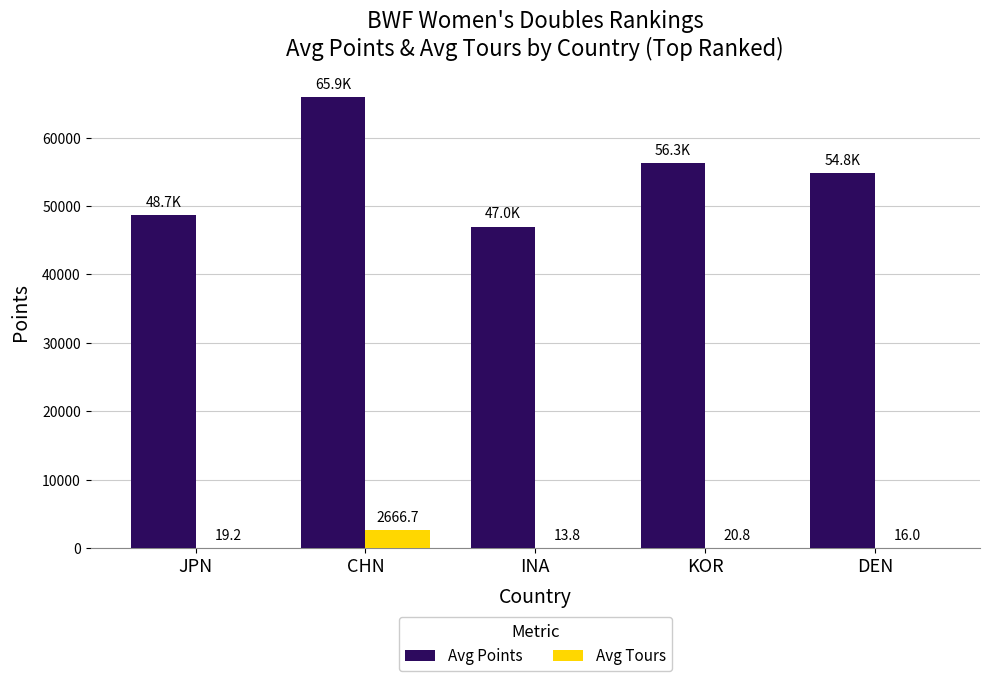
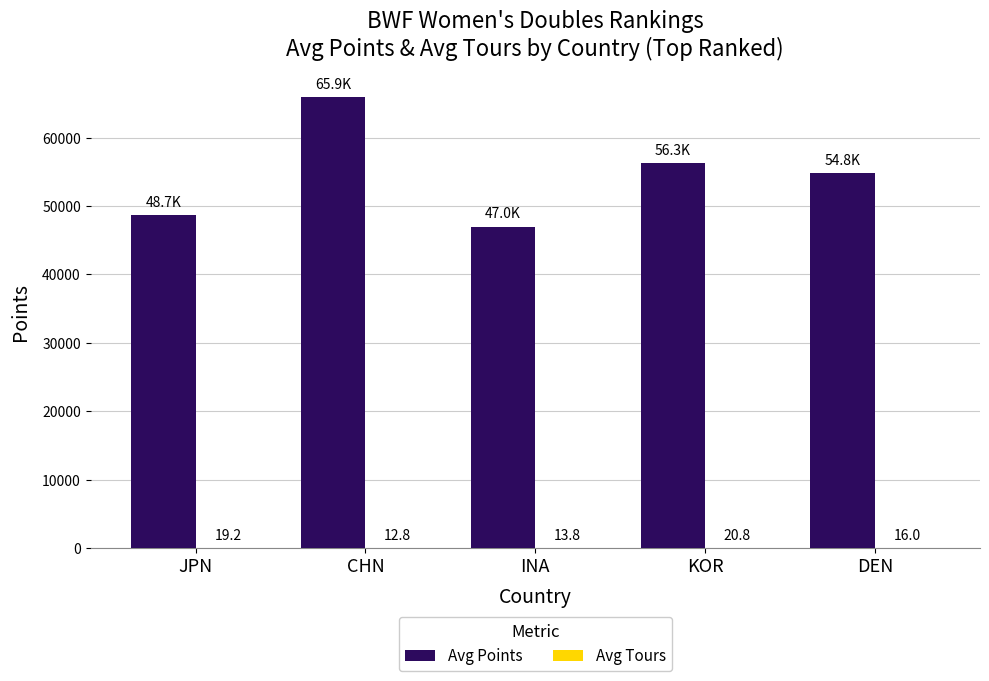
  {
    "Avg Points": {
      "JPN": "48.7K",
      "CHN": "65.9K",
      "INA": "47.0K",
      "KOR": "56.3K",
      "DEN": "54.8K"
    },
    "Avg Tours": {
      "JPN": "19.2",
-     "CHN": "2666.7",
+     "CHN": "12.8",
      "INA": "13.8",
      "KOR": "20.8",
      "DEN": "16.0"
    }
  }
